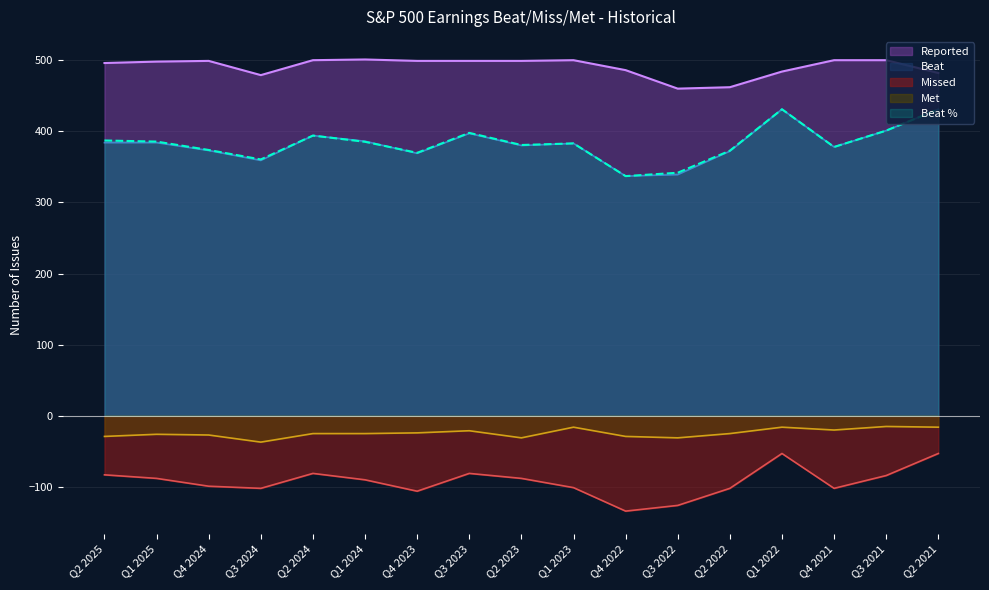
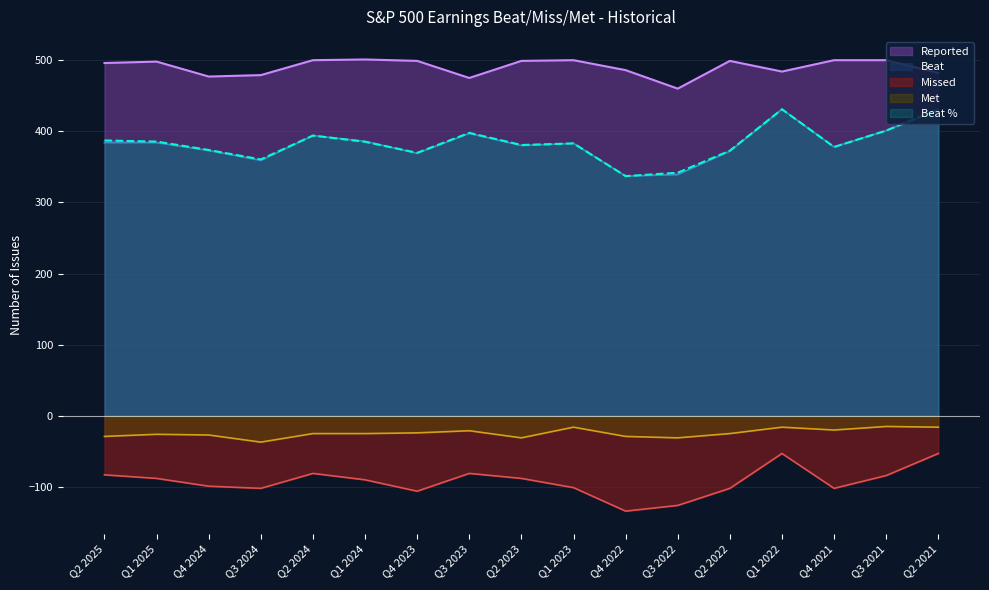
  {
    "Reported": {
      "Q2 2025": 500,
      "Q1 2025": 500,
-     "Q4 2024": 500,
+     "Q4 2024": 480,
      "Q3 2024": 480,
      "Q2 2024": 500,
      "Q1 2024": 500,
      "Q4 2023": 500,
-     "Q3 2023": 500,
+     "Q3 2023": 480,
      "Q2 2023": 500,
      "Q1 2023": 500,
      "Q4 2022": 490,
      "Q3 2022": 460,
-     "Q2 2022": 460,
+     "Q2 2022": 500,
      "Q1 2022": 480,
      "Q4 2021": 500
    }
  }
